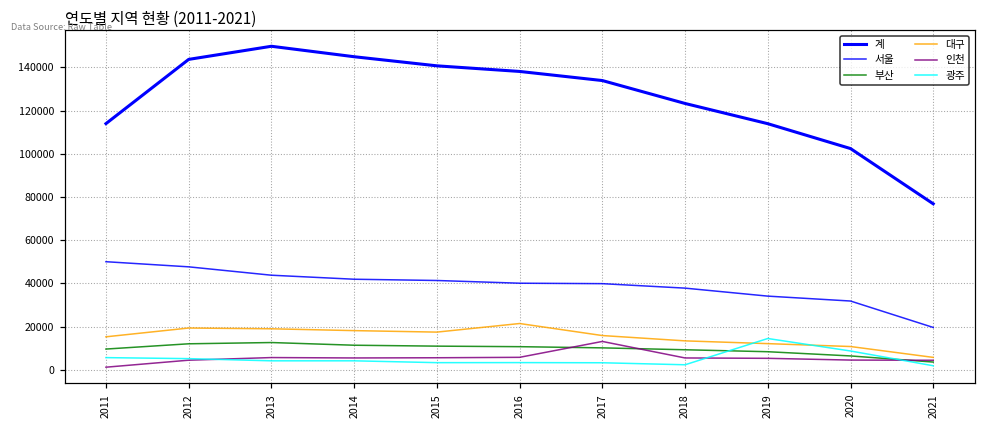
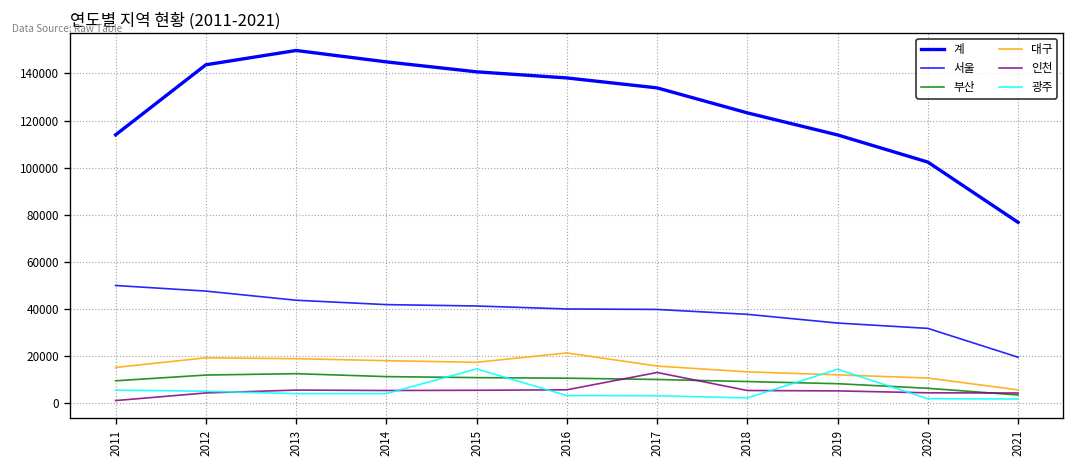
  {
    "부산": {
      "2011": 10000,
      "2012": 12000,
      "2013": 13000,
      "2014": 11000,
      "2015": 11000,
      "2016": 11000,
      "2017": 10000,
      "2018": 9000,
      "2019": 8000,
      "2020": 6000
    },
    "대구": {
      "2011": 15000,
      "2012": 19000,
      "2013": 19000,
      "2014": 18000,
      "2015": 17000,
      "2016": 21000,
      "2017": 16000,
      "2018": 13000,
      "2019": 12000,
      "2020": 11000,
      "2021": 6000
    },
    "인천": {
      "2011": 1000,
      "2013": 6000,
      "2014": 6000,
      "2015": 6000,
      "2016": 6000,
      "2017": 13000,
      "2018": 6000,
      "2019": 5000,
      "2020": 5000
    },
    "광주": {
      "2011": 6000,
      "2013": 4000,
      "2014": 4000,
-     "2015": 3000,
+     "2015": 15000,
      "2016": 3000,
      "2017": 3000,
      "2018": 2000,
      "2019": 15000,
-     "2020": 9000,
+     "2020": 2000,
      "2021": 2000
    }
  }
